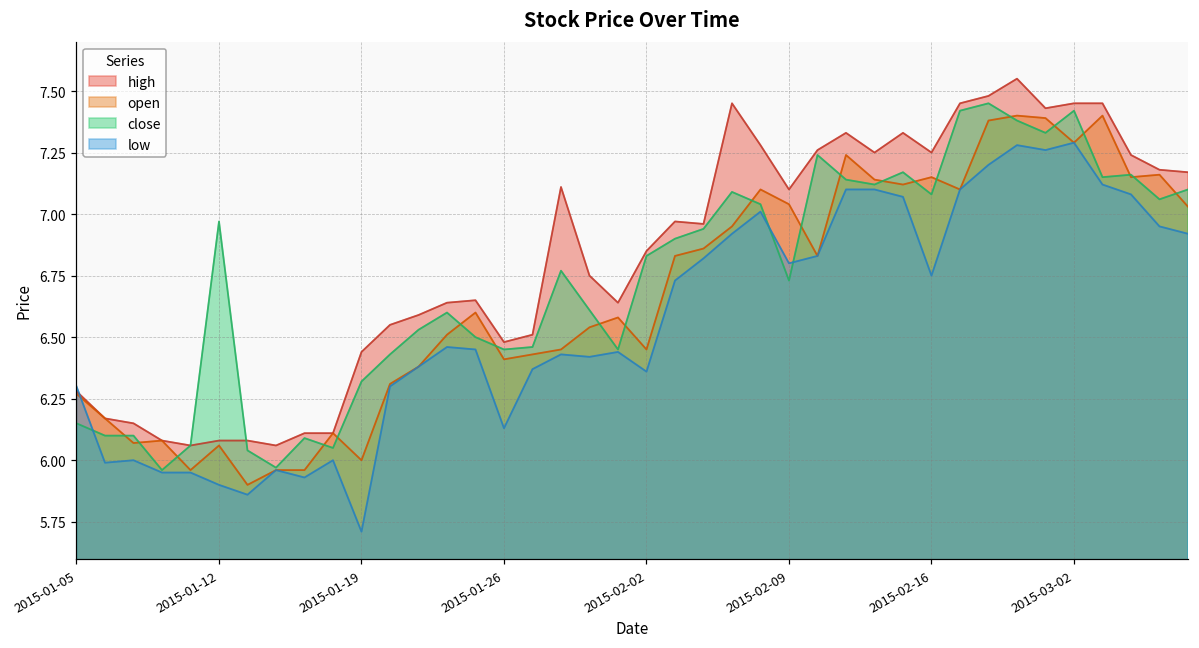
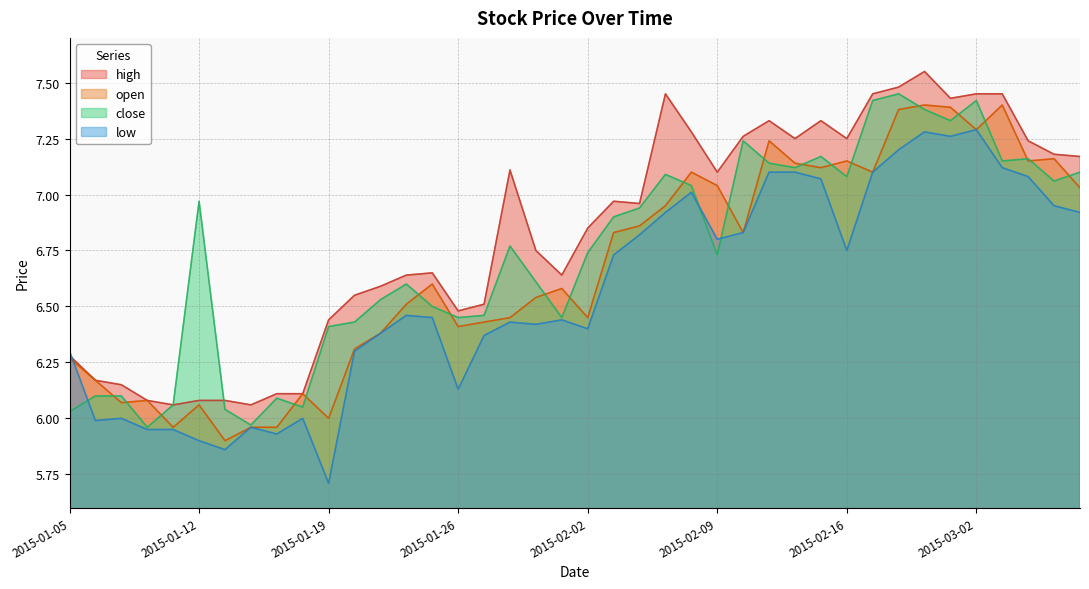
  {
    "close": {
-     "2015-01-05": 6.15,
+     "2015-01-05": 6.03,
      "2015-01-12": 6.97,
-     "2015-01-19": 6.32,
+     "2015-01-19": 6.41,
      "2015-01-26": 6.45,
-     "2015-02-02": 6.83,
+     "2015-02-02": 6.74,
      "2015-02-09": 6.73,
      "2015-02-16": 7.08,
      "2015-03-02": 7.42
    },
    "low": {
      "2015-01-05": 6.30,
      "2015-01-12": 5.90,
      "2015-01-19": 5.71,
      "2015-01-26": 6.13,
-     "2015-02-02": 6.36,
+     "2015-02-02": 6.40,
      "2015-02-09": 6.80,
      "2015-02-16": 6.75
    }
  }
